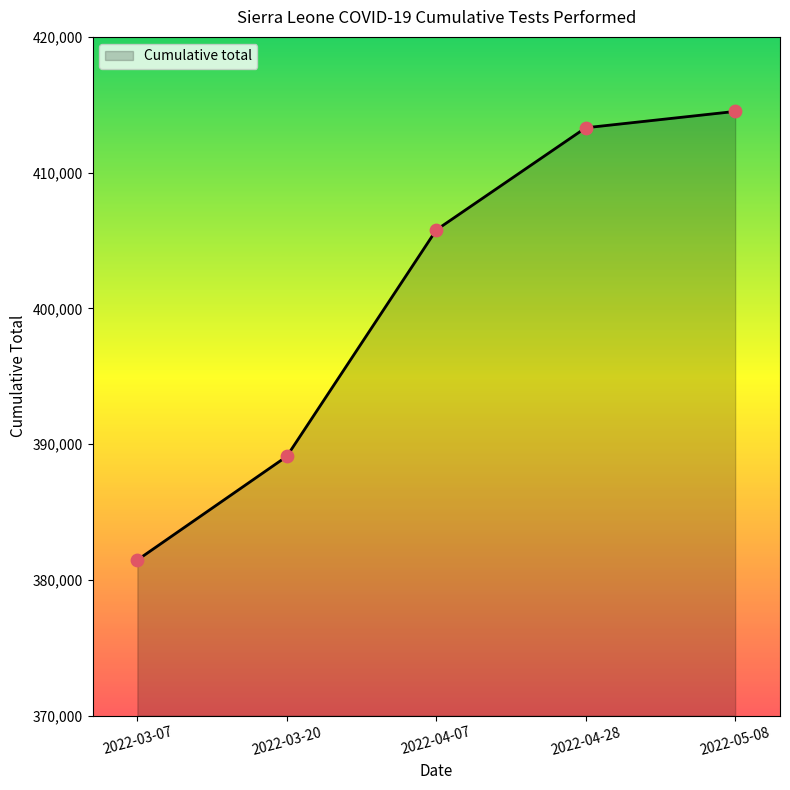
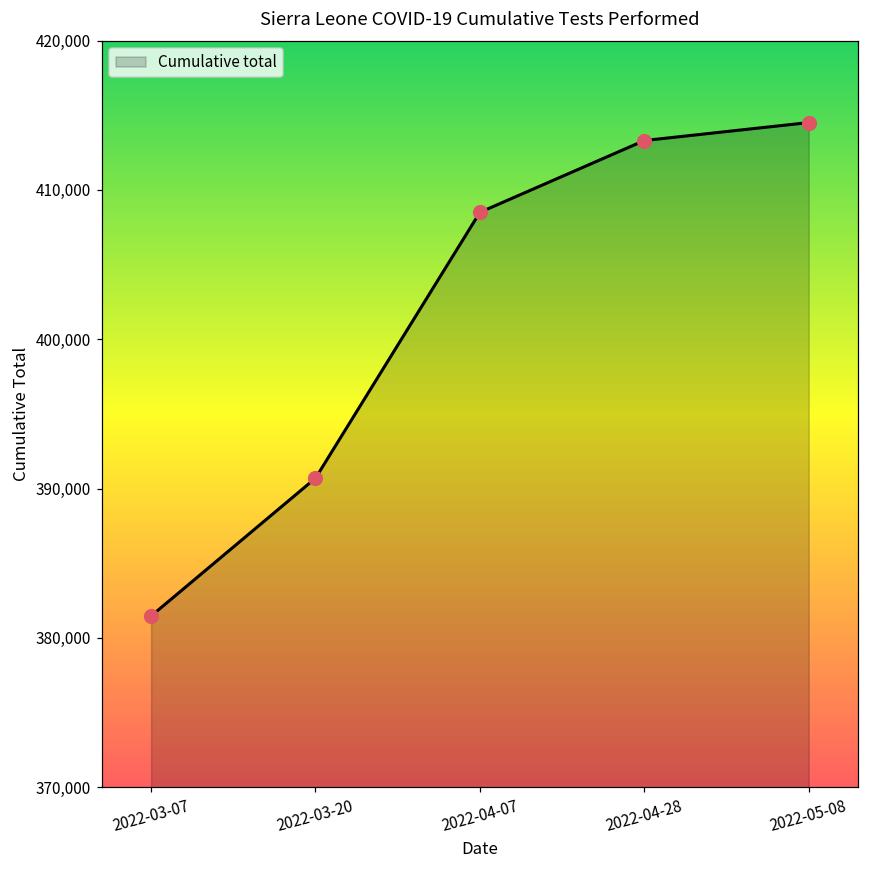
  {
    "2022-03-07": "381,500",
-   "2022-03-20": "389,100",
-   "2022-04-07": "405,800",
+   "2022-03-20": "390,700",
+   "2022-04-07": "408,500",
    "2022-04-28": "413,300",
    "2022-05-08": "414,500"
  }
